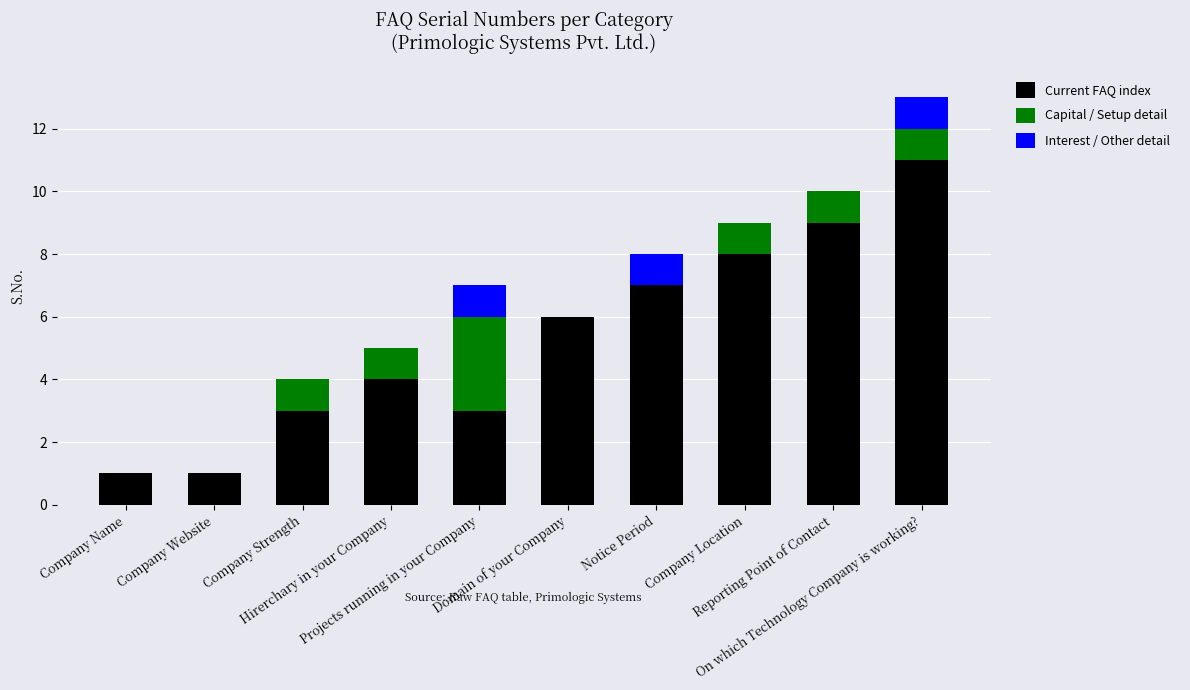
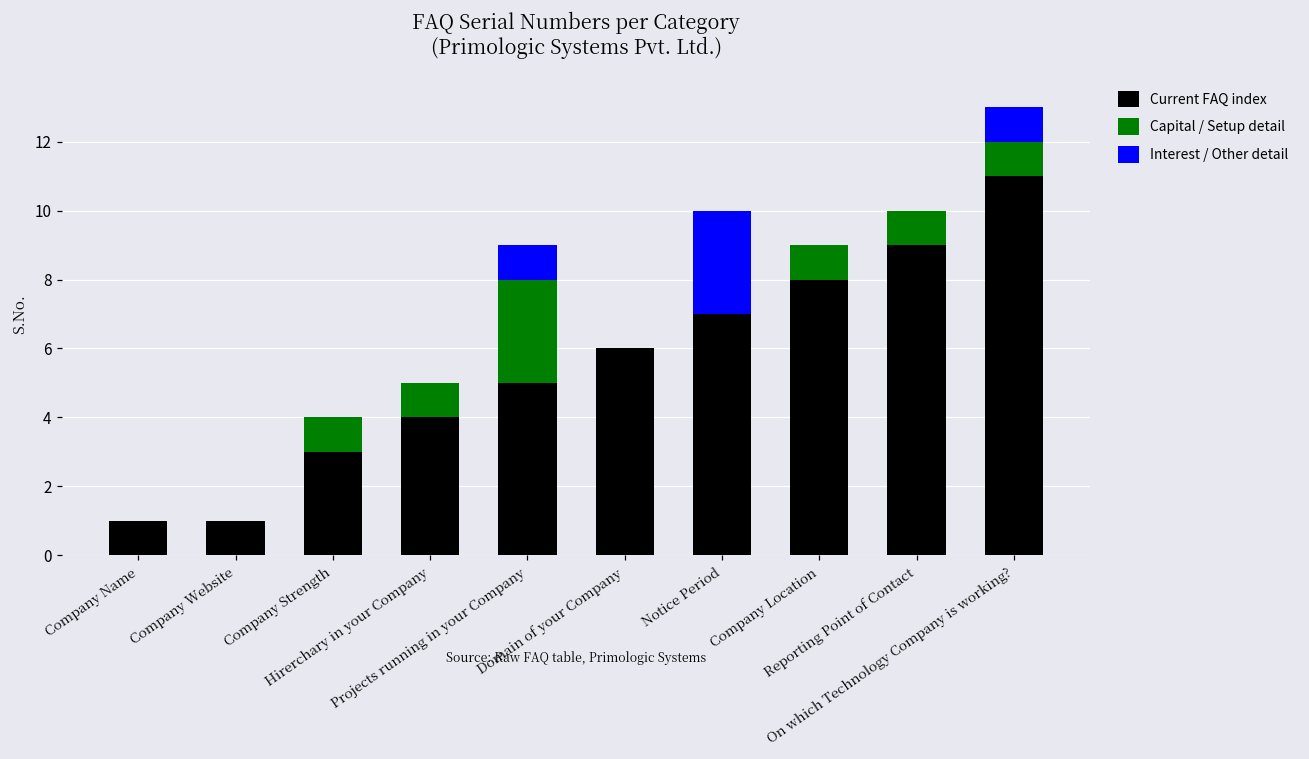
  {
    "Current FAQ index": {
      "Company Name": 1,
      "Company Website": 1,
      "Company Strength": 3,
      "Hirerchary in your Company": 4,
-     "Projects running in your Company": 3,
+     "Projects running in your Company": 5,
      "Domain of your Company": 6,
      "Notice Period": 7,
      "Company Location": 8,
      "Reporting Point of Contact": 9,
      "On which Technology Company is working?": 11
    },
    "Capital / Setup detail": {
      "Company Name": 0,
      "Company Website": 0,
      "Company Strength": 1,
      "Hirerchary in your Company": 1,
      "Projects running in your Company": 3,
      "Domain of your Company": 0,
      "Notice Period": 0,
      "Company Location": 1,
      "Reporting Point of Contact": 1,
      "On which Technology Company is working?": 1
    },
    "Interest / Other detail": {
      "Company Name": 0,
      "Company Website": 0,
      "Company Strength": 0,
      "Hirerchary in your Company": 0,
      "Projects running in your Company": 1,
      "Domain of your Company": 0,
-     "Notice Period": 1,
+     "Notice Period": 3,
      "Company Location": 0,
      "Reporting Point of Contact": 0,
      "On which Technology Company is working?": 1
    }
  }
